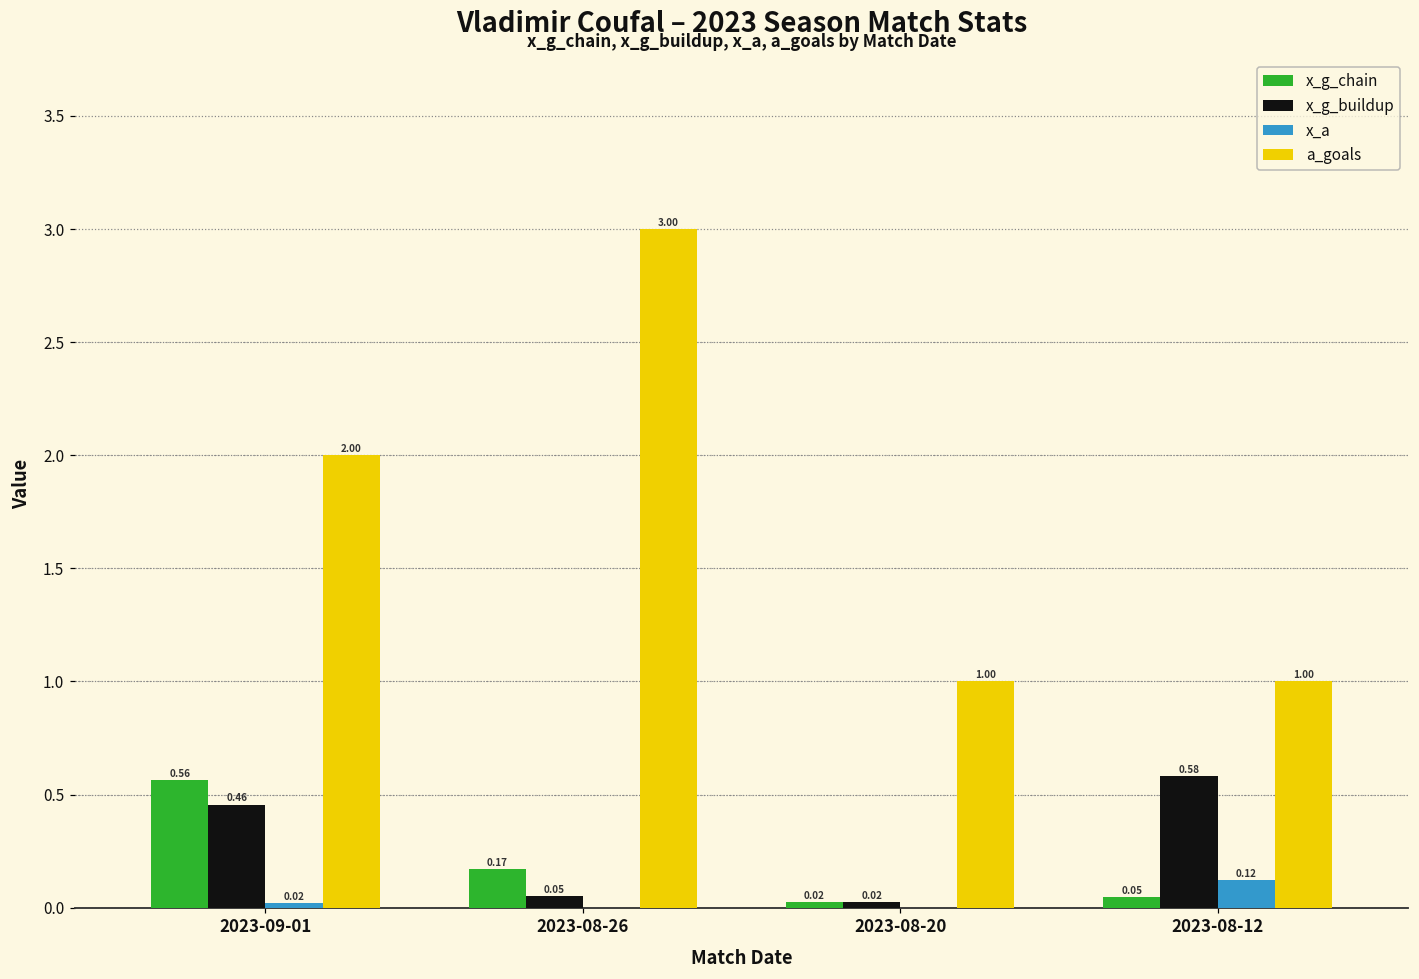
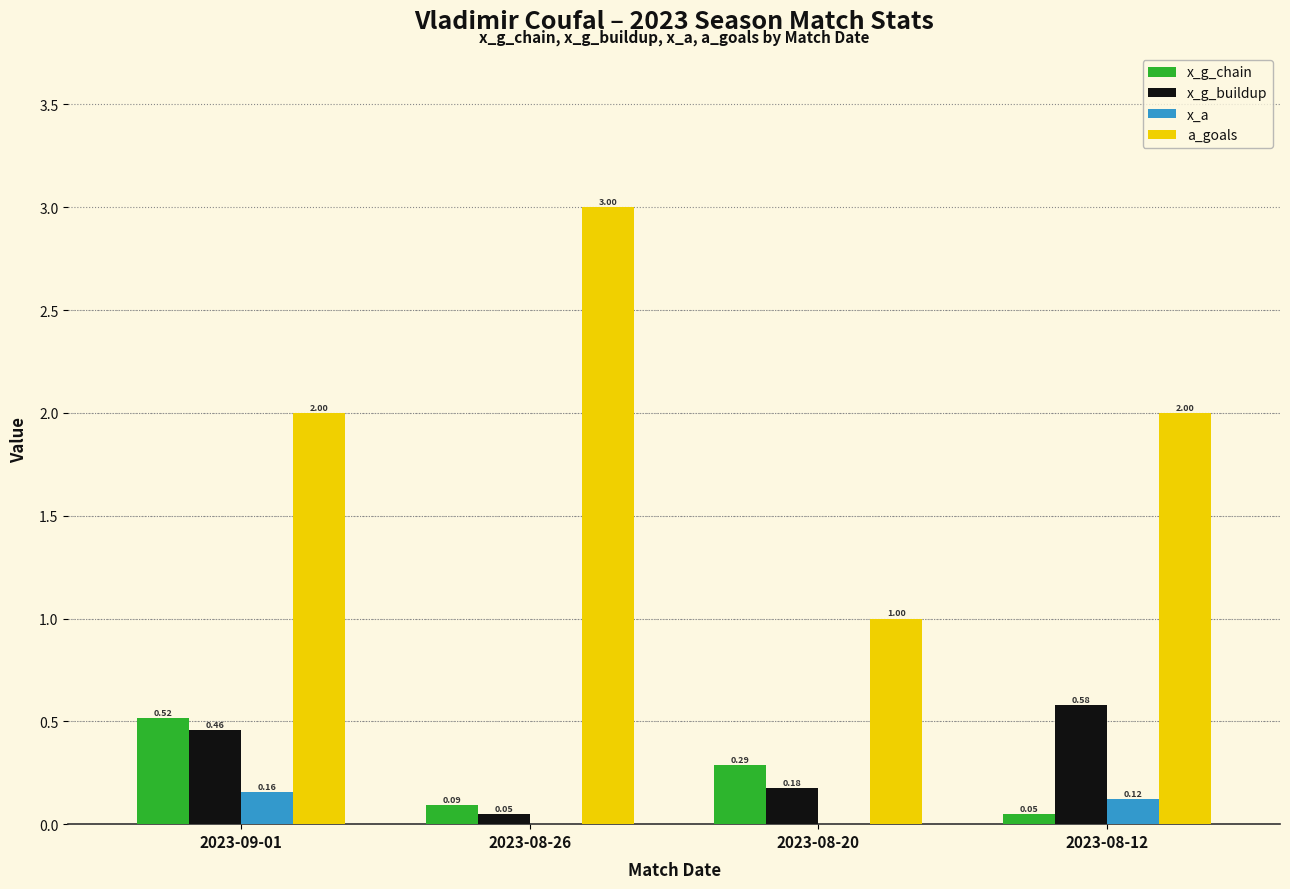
  {
    "x_g_chain": {
-     "2023-09-01": 0.56,
-     "2023-08-26": 0.17,
-     "2023-08-20": 0.02,
+     "2023-09-01": 0.52,
+     "2023-08-26": 0.09,
+     "2023-08-20": 0.29,
      "2023-08-12": 0.05
    },
    "x_g_buildup": {
      "2023-09-01": 0.46,
      "2023-08-26": 0.05,
-     "2023-08-20": 0.02,
+     "2023-08-20": 0.18,
      "2023-08-12": 0.58
    },
    "x_a": {
-     "2023-09-01": 0.02,
+     "2023-09-01": 0.16,
      "2023-08-12": 0.12
    },
    "a_goals": {
      "2023-09-01": 2.00,
      "2023-08-26": 3.00,
      "2023-08-20": 1.00,
-     "2023-08-12": 1.00
+     "2023-08-12": 2.00
    }
  }
